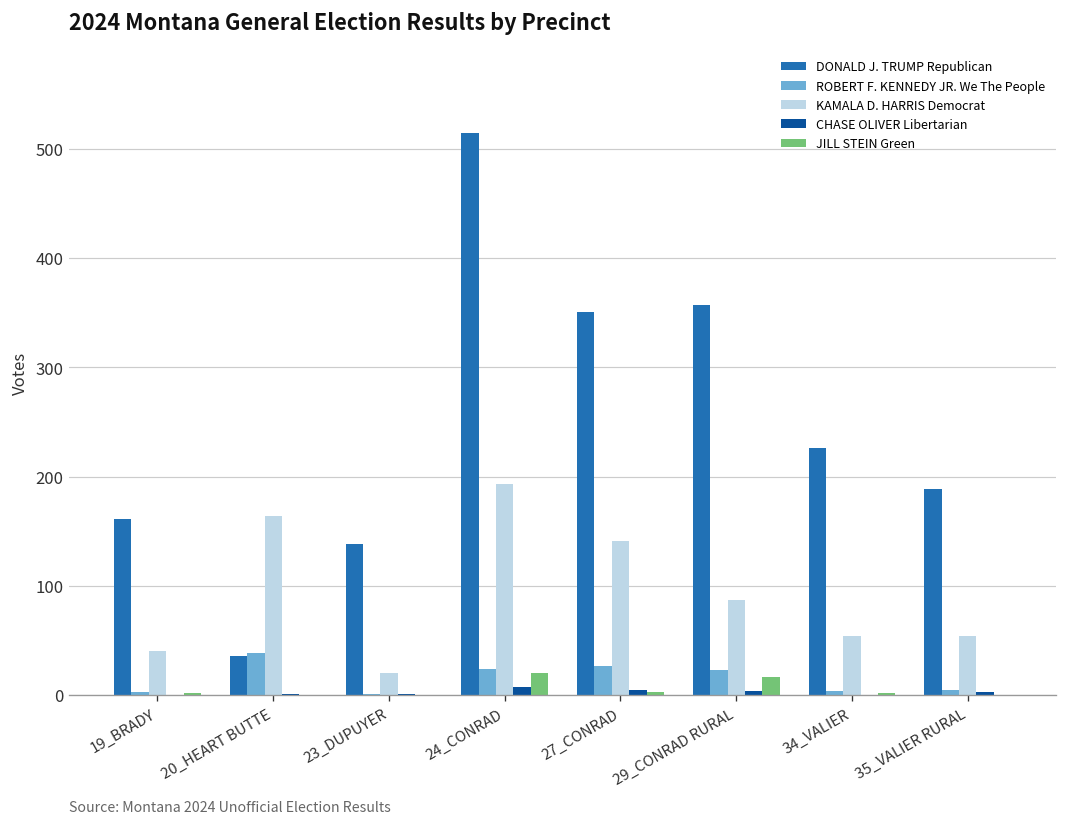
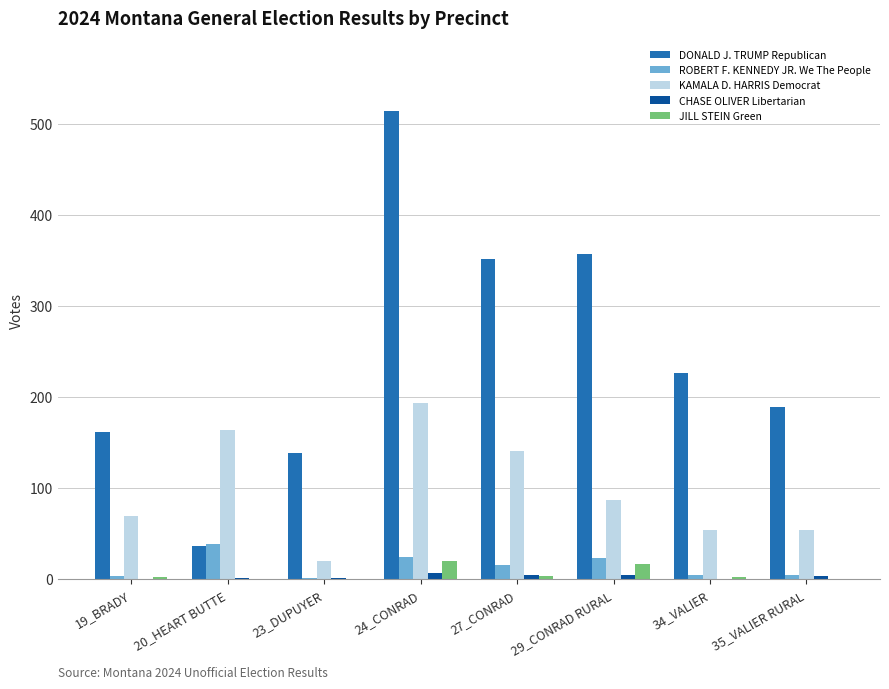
  {
    "ROBERT F. KENNEDY JR. We The People": {
      "19_BRADY": 0,
      "20_HEART BUTTE": 40,
      "24_CONRAD": 20,
-     "27_CONRAD": 30,
+     "27_CONRAD": 20,
      "29_CONRAD RURAL": 20,
      "34_VALIER": 0,
      "35_VALIER RURAL": 10
    },
    "KAMALA D. HARRIS Democrat": {
-     "19_BRADY": 40,
+     "19_BRADY": 70,
      "20_HEART BUTTE": 160,
      "23_DUPUYER": 20,
      "24_CONRAD": 190,
      "27_CONRAD": 140,
      "29_CONRAD RURAL": 90,
      "34_VALIER": 50,
      "35_VALIER RURAL": 50
    },
    "JILL STEIN Green": {
      "20_HEART BUTTE": 0,
      "23_DUPUYER": 0,
      "24_CONRAD": 20,
      "27_CONRAD": 0,
      "29_CONRAD RURAL": 20,
      "35_VALIER RURAL": 0
    }
  }
